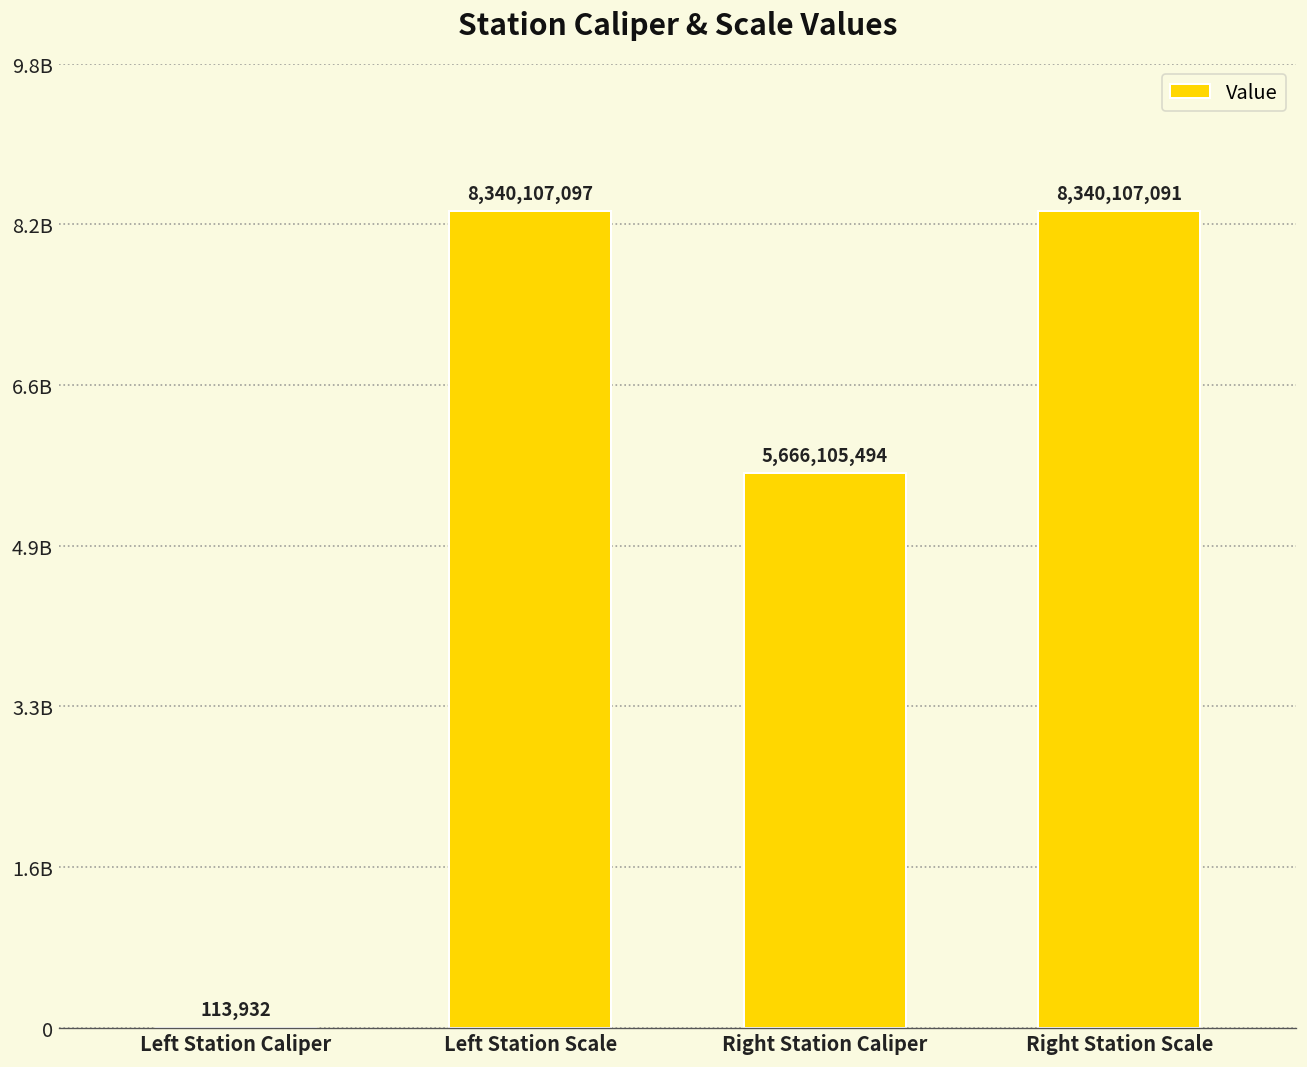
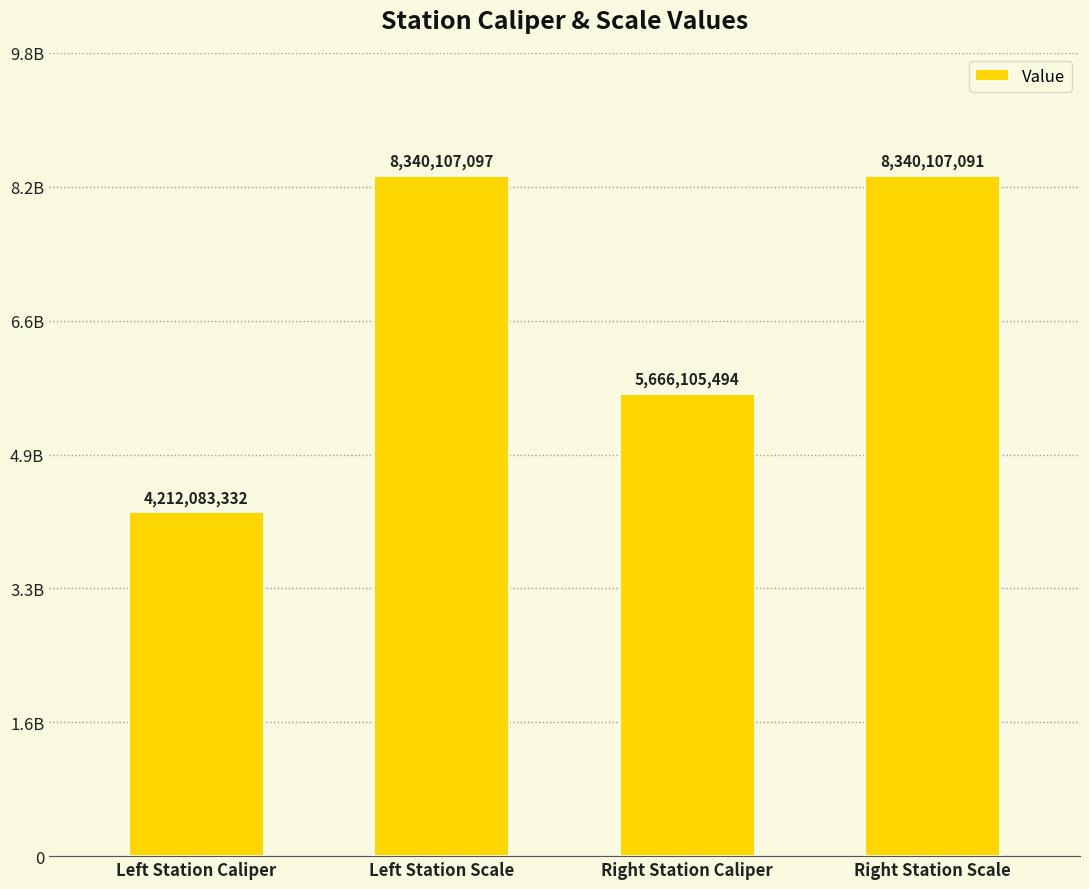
  {
-   "Left Station Caliper": "113,932",
+   "Left Station Caliper": "4,212,083,332",
    "Left Station Scale": "8,340,107,097",
    "Right Station Caliper": "5,666,105,494",
    "Right Station Scale": "8,340,107,091"
  }
